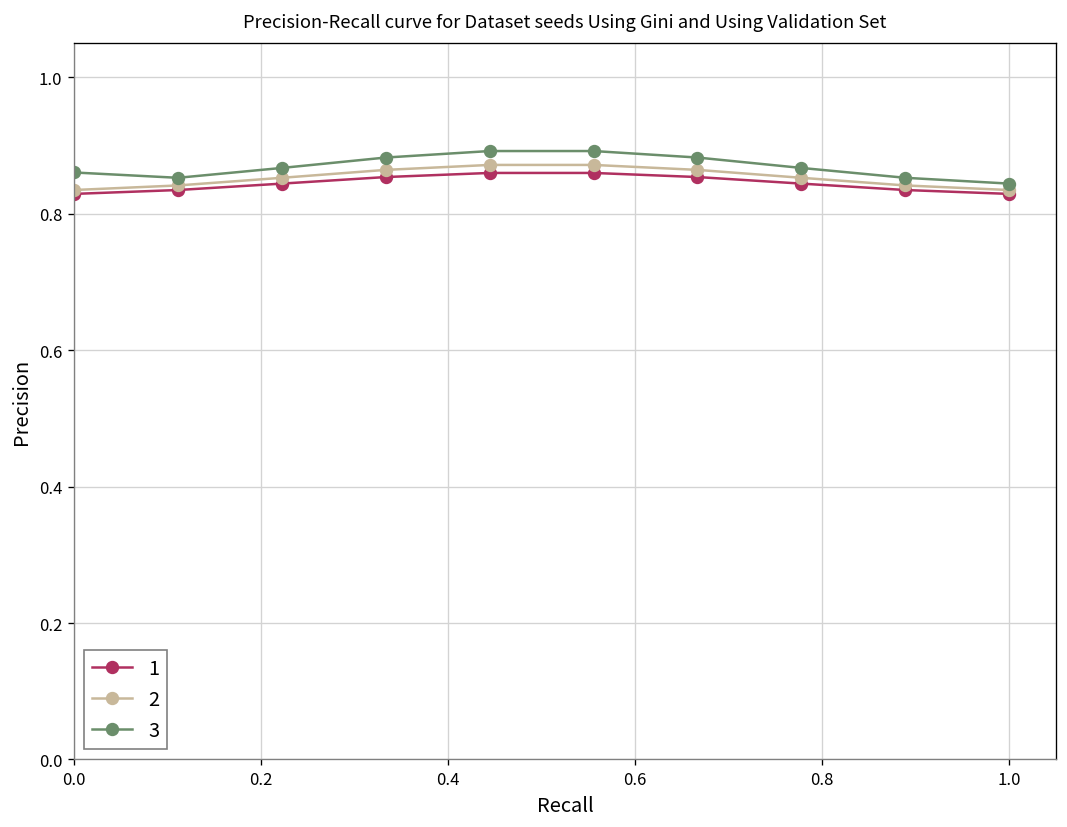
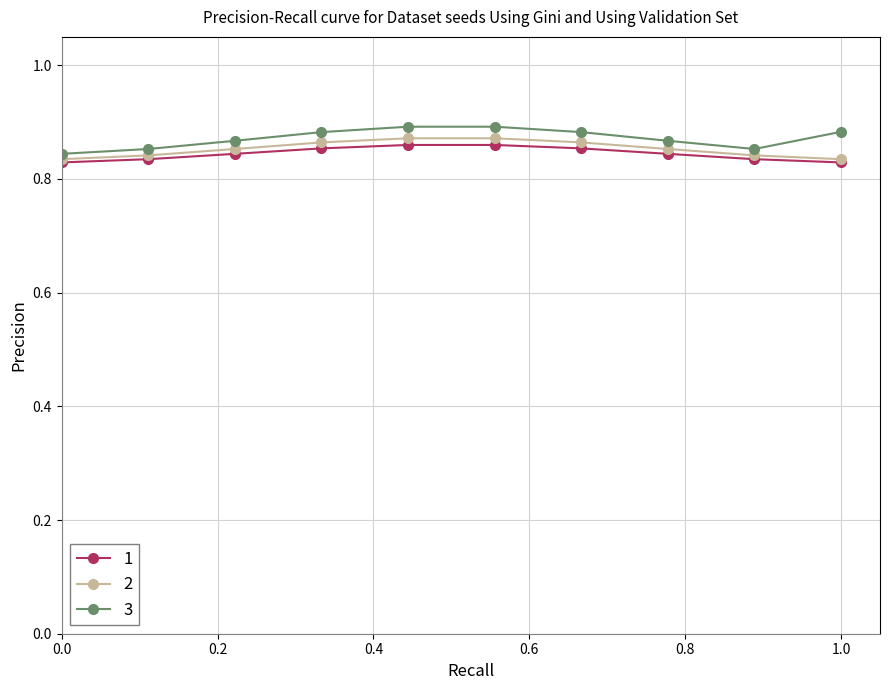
  {
    "1": {
      "0.0": 0.83,
      "1.0": 0.83
    },
    "2": {
      "0.0": 0.83,
      "1.0": 0.83
    },
    "3": {
-     "0.0": 0.86,
-     "1.0": 0.84
+     "0.0": 0.84,
+     "1.0": 0.88
    }
  }
